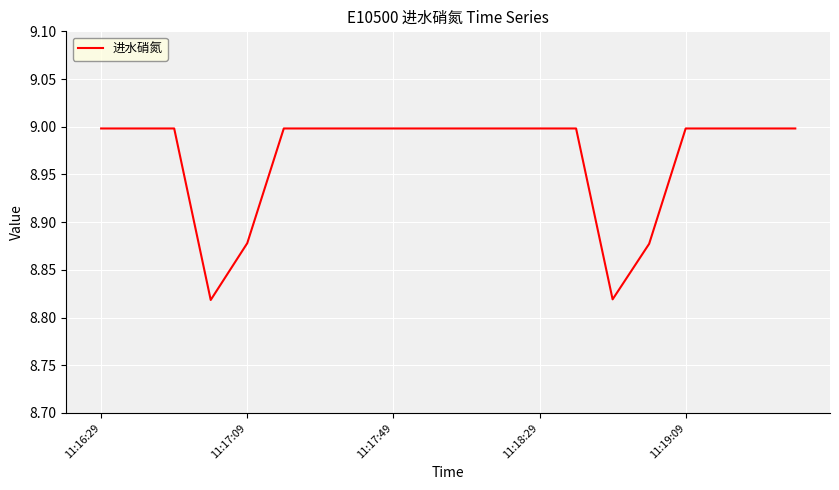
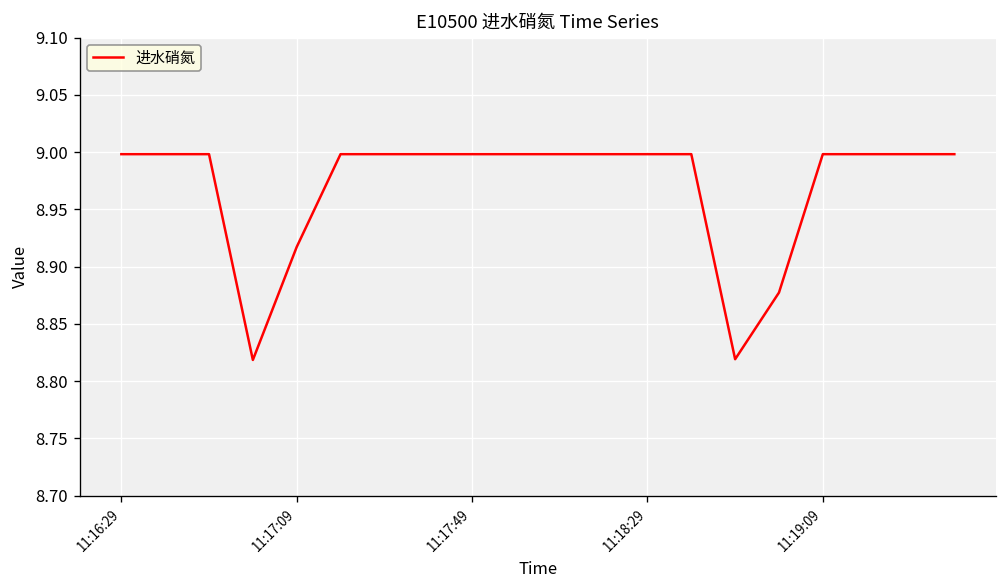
  {
    "11:16:29": 9.00,
-   "11:17:09": 8.88,
+   "11:17:09": 8.92,
    "11:17:49": 9.00,
    "11:18:29": 9.00,
    "11:19:09": 9.00
  }
